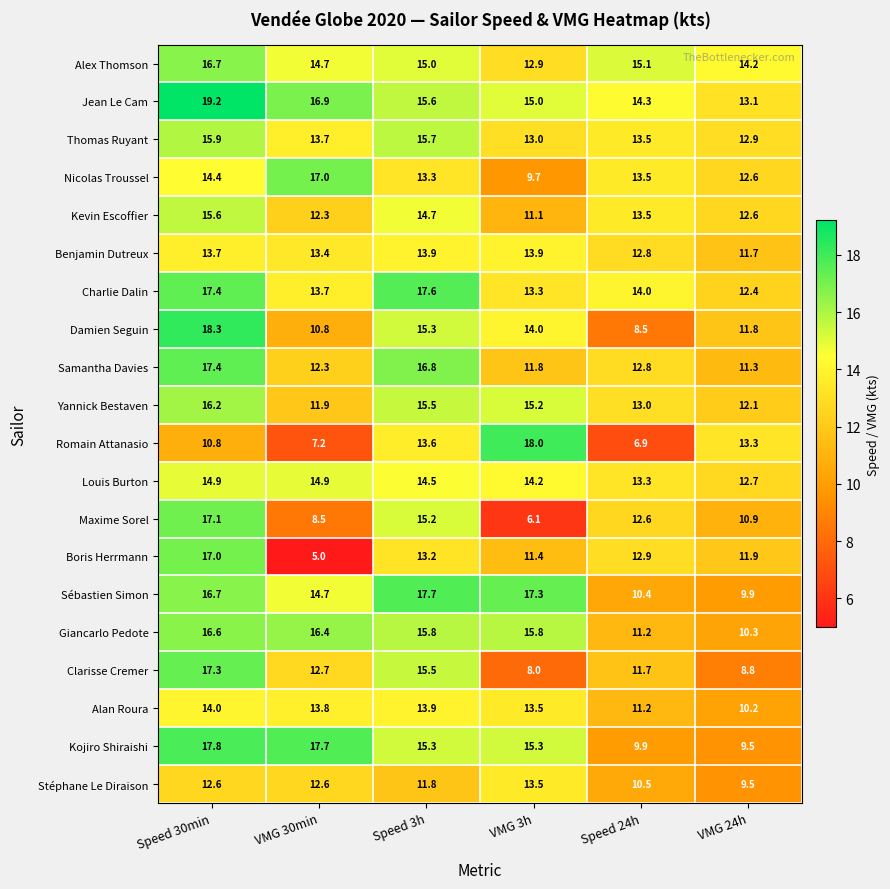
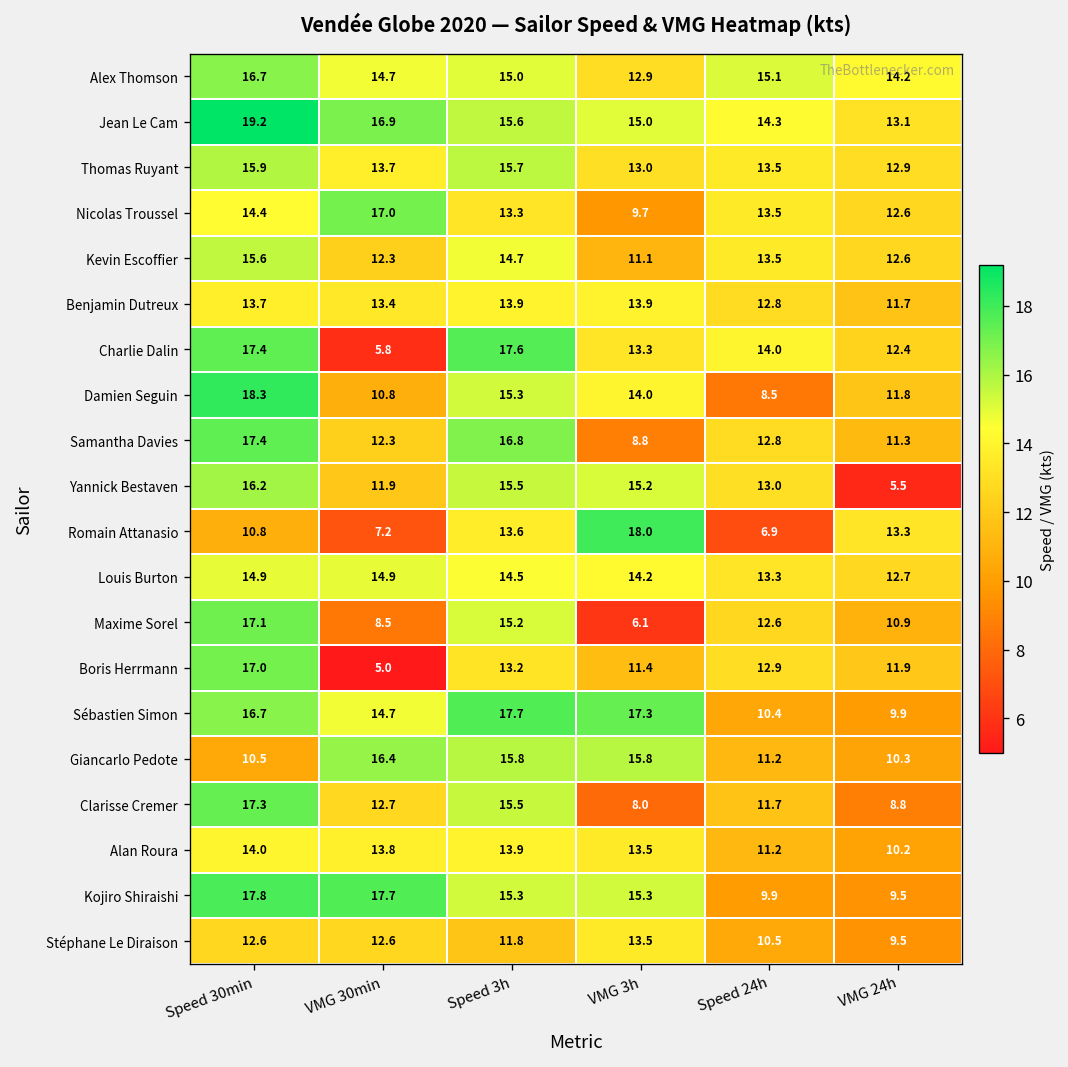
  {
    "Alex Thomson": {
      "Speed 30min": 16.7,
      "VMG 30min": 14.7,
      "Speed 3h": 15.0,
      "VMG 3h": 12.9,
      "Speed 24h": 15.1
    },
    "Jean Le Cam": {
      "Speed 30min": 19.2,
      "VMG 30min": 16.9,
      "Speed 3h": 15.6,
      "VMG 3h": 15.0,
      "Speed 24h": 14.3,
      "VMG 24h": 13.1
    },
    "Thomas Ruyant": {
      "Speed 30min": 15.9,
      "VMG 30min": 13.7,
      "Speed 3h": 15.7,
      "VMG 3h": 13.0,
      "Speed 24h": 13.5,
      "VMG 24h": 12.9
    },
    "Nicolas Troussel": {
      "Speed 30min": 14.4,
      "VMG 30min": 17.0,
      "Speed 3h": 13.3,
      "VMG 3h": 9.7,
      "Speed 24h": 13.5,
      "VMG 24h": 12.6
    },
    "Kevin Escoffier": {
      "Speed 30min": 15.6,
      "VMG 30min": 12.3,
      "Speed 3h": 14.7,
      "VMG 3h": 11.1,
      "Speed 24h": 13.5,
      "VMG 24h": 12.6
    },
    "Benjamin Dutreux": {
      "Speed 30min": 13.7,
      "VMG 30min": 13.4,
      "Speed 3h": 13.9,
      "VMG 3h": 13.9,
      "Speed 24h": 12.8,
      "VMG 24h": 11.7
    },
    "Charlie Dalin": {
      "Speed 30min": 17.4,
-     "VMG 30min": 13.7,
+     "VMG 30min": 5.8,
      "Speed 3h": 17.6,
      "VMG 3h": 13.3,
      "Speed 24h": 14.0,
      "VMG 24h": 12.4
    },
    "Damien Seguin": {
      "Speed 30min": 18.3,
      "VMG 30min": 10.8,
      "Speed 3h": 15.3,
      "VMG 3h": 14.0,
      "Speed 24h": 8.5,
      "VMG 24h": 11.8
    },
    "Samantha Davies": {
      "Speed 30min": 17.4,
      "VMG 30min": 12.3,
      "Speed 3h": 16.8,
-     "VMG 3h": 11.8,
+     "VMG 3h": 8.8,
      "Speed 24h": 12.8,
      "VMG 24h": 11.3
    },
    "Yannick Bestaven": {
      "Speed 30min": 16.2,
      "VMG 30min": 11.9,
      "Speed 3h": 15.5,
      "VMG 3h": 15.2,
      "Speed 24h": 13.0,
-     "VMG 24h": 12.1
+     "VMG 24h": 5.5
    },
    "Romain Attanasio": {
      "Speed 30min": 10.8,
      "VMG 30min": 7.2,
      "Speed 3h": 13.6,
      "VMG 3h": 18.0,
      "Speed 24h": 6.9,
      "VMG 24h": 13.3
    },
    "Louis Burton": {
      "Speed 30min": 14.9,
      "VMG 30min": 14.9,
      "Speed 3h": 14.5,
      "VMG 3h": 14.2,
      "Speed 24h": 13.3,
      "VMG 24h": 12.7
    },
    "Maxime Sorel": {
      "Speed 30min": 17.1,
      "VMG 30min": 8.5,
      "Speed 3h": 15.2,
      "VMG 3h": 6.1,
      "Speed 24h": 12.6,
      "VMG 24h": 10.9
    },
    "Boris Herrmann": {
      "Speed 30min": 17.0,
      "VMG 30min": 5.0,
      "Speed 3h": 13.2,
      "VMG 3h": 11.4,
      "Speed 24h": 12.9,
      "VMG 24h": 11.9
    },
    "Sébastien Simon": {
      "Speed 30min": 16.7,
      "VMG 30min": 14.7,
      "Speed 3h": 17.7,
      "VMG 3h": 17.3,
      "Speed 24h": 10.4,
      "VMG 24h": 9.9
    },
    "Giancarlo Pedote": {
-     "Speed 30min": 16.6,
+     "Speed 30min": 10.5,
      "VMG 30min": 16.4,
      "Speed 3h": 15.8,
      "VMG 3h": 15.8,
      "Speed 24h": 11.2,
      "VMG 24h": 10.3
    },
    "Clarisse Cremer": {
      "Speed 30min": 17.3,
      "VMG 30min": 12.7,
      "Speed 3h": 15.5,
      "VMG 3h": 8.0,
      "Speed 24h": 11.7,
      "VMG 24h": 8.8
    },
    "Alan Roura": {
      "Speed 30min": 14.0,
      "VMG 30min": 13.8,
      "Speed 3h": 13.9,
      "VMG 3h": 13.5,
      "Speed 24h": 11.2,
      "VMG 24h": 10.2
    },
    "Kojiro Shiraishi": {
      "Speed 30min": 17.8,
      "VMG 30min": 17.7,
      "Speed 3h": 15.3,
      "VMG 3h": 15.3,
      "Speed 24h": 9.9,
      "VMG 24h": 9.5
    },
    "Stéphane Le Diraison": {
      "Speed 30min": 12.6,
      "VMG 30min": 12.6,
      "Speed 3h": 11.8,
      "VMG 3h": 13.5,
      "Speed 24h": 10.5,
      "VMG 24h": 9.5
    }
  }
